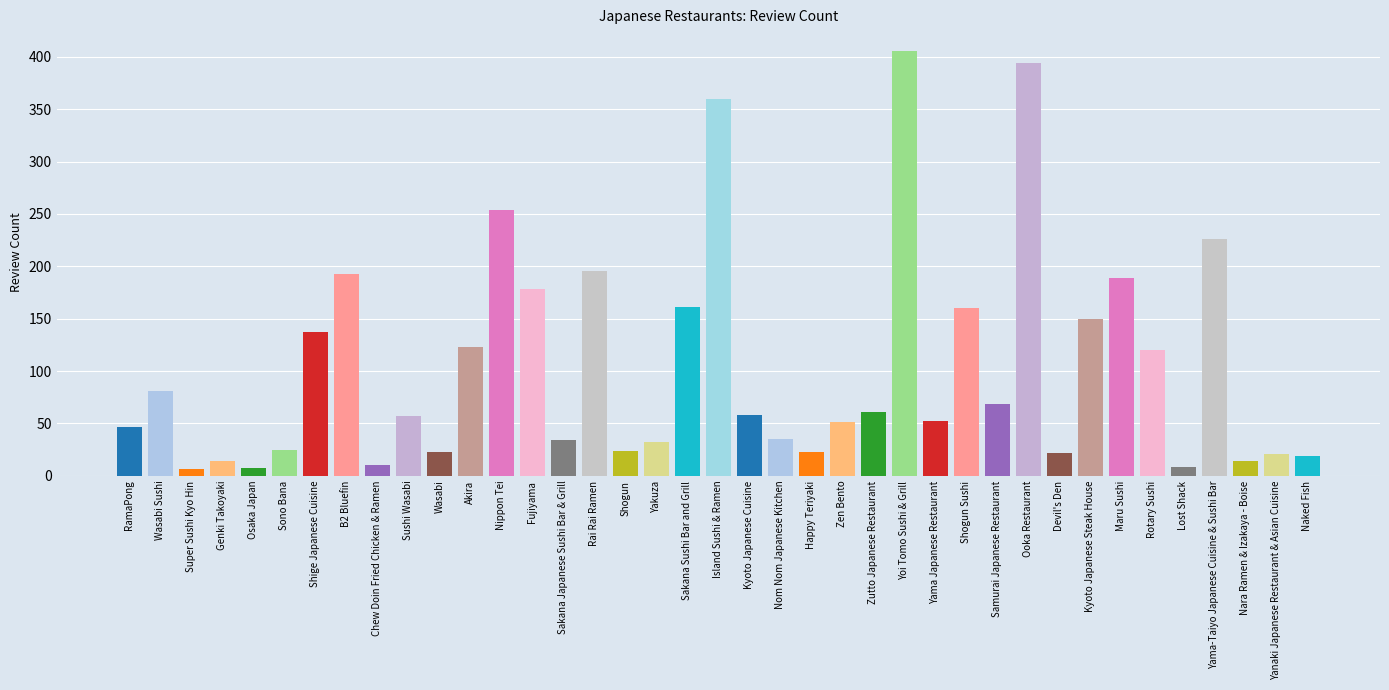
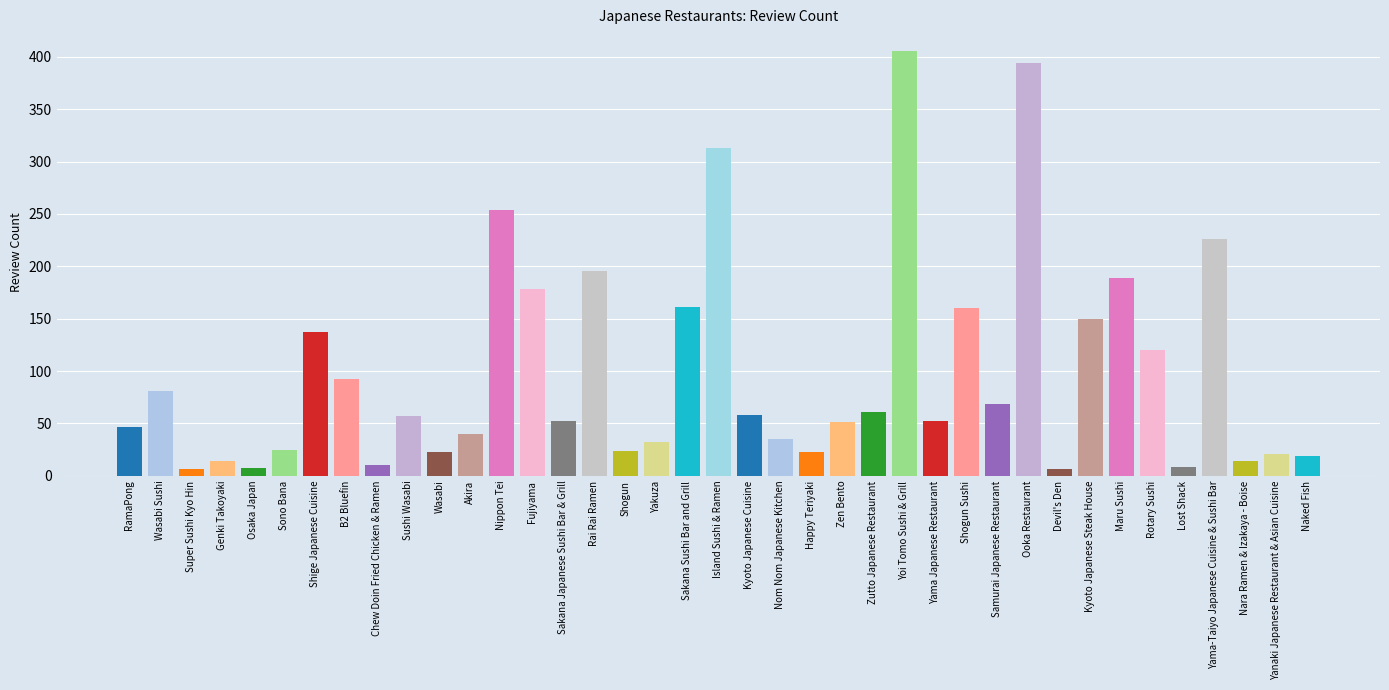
  {
    "RamaPong": 47,
    "Wasabi Sushi": 81,
    "Super Sushi Kyo Hin": 6,
    "Genki Takoyaki": 14,
    "Osaka Japan": 7,
    "Sono Bana": 25,
    "Shige Japanese Cuisine": 137,
-   "B2 Bluefin": 193,
+   "B2 Bluefin": 92,
    "Chew Doin Fried Chicken & Ramen": 10,
    "Sushi Wasabi": 57,
    "Wasabi": 23,
-   "Akira": 123,
+   "Akira": 40,
    "Nippon Tei": 254,
    "Fujiyama": 178,
-   "Sakana Japanese Sushi Bar & Grill": 34,
+   "Sakana Japanese Sushi Bar & Grill": 52,
    "Rai Rai Ramen": 196,
    "Shogun": 24,
    "Yakuza": 32,
    "Sakana Sushi Bar and Grill": 161,
-   "Island Sushi & Ramen": 360,
+   "Island Sushi & Ramen": 313,
    "Kyoto Japanese Cuisine": 58,
    "Nom Nom Japanese Kitchen": 35,
    "Happy Teriyaki": 23,
    "Zen Bento": 51,
    "Zutto Japanese Restaurant": 61,
    "Yoi Tomo Sushi & Grill": 406,
    "Yama Japanese Restaurant": 52,
    "Shogun Sushi": 160,
    "Samurai Japanese Restaurant": 69,
    "Ooka Restaurant": 394,
-   "Devil's Den": 22,
+   "Devil's Den": 6,
    "Kyoto Japanese Steak House": 150,
    "Maru Sushi": 189,
    "Rotary Sushi": 120,
    "Lost Shack": 8,
    "Yama-Taiyo Japanese Cuisine & Sushi Bar": 226,
    "Nara Ramen & Izakaya - Boise": 14,
    "Yanaki Japanese Restaurant & Asian Cuisine": 21,
    "Naked Fish": 19
  }
